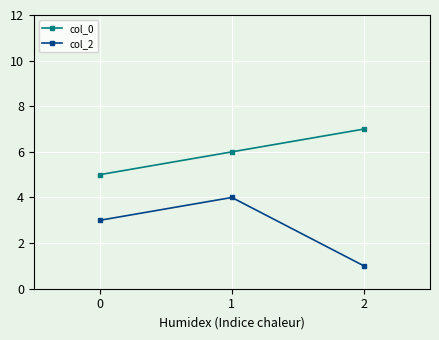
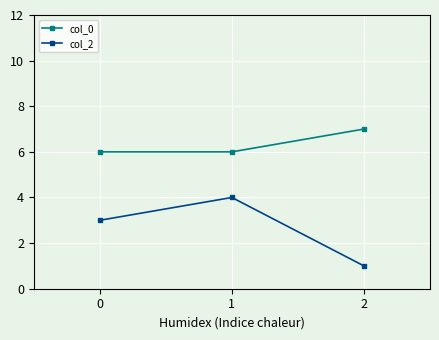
  {
    "col_0": {
-     "0": 5,
+     "0": 6,
      "1": 6,
      "2": 7
    },
    "col_2": {
      "0": 3,
      "1": 4,
      "2": 1
    }
  }
